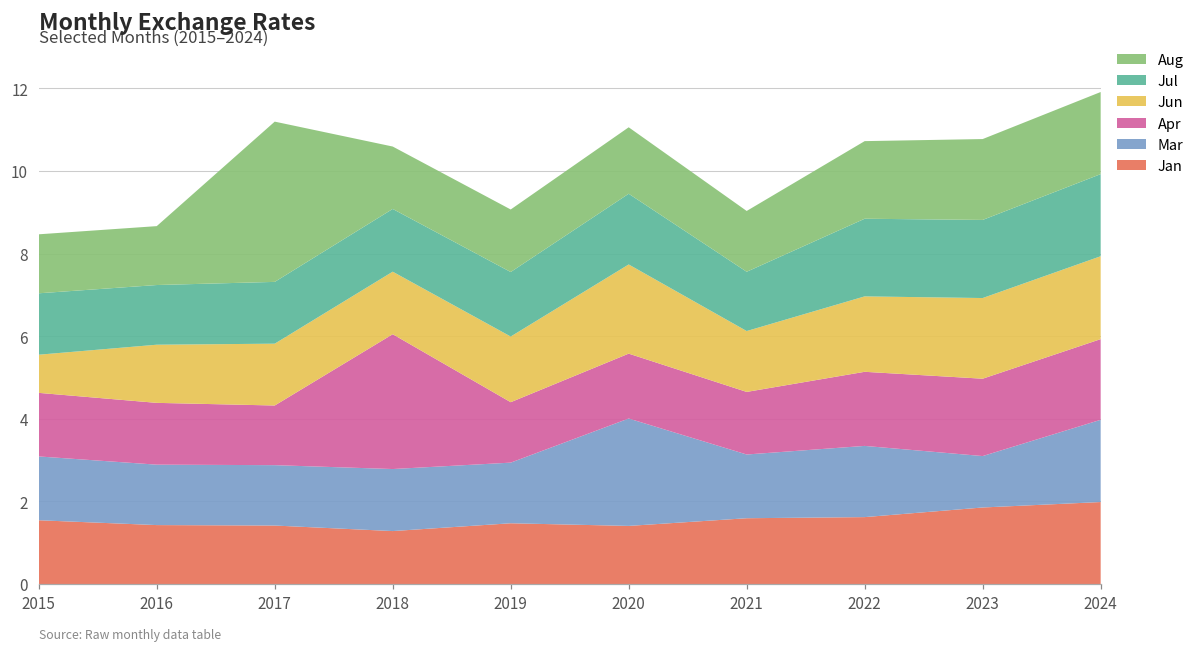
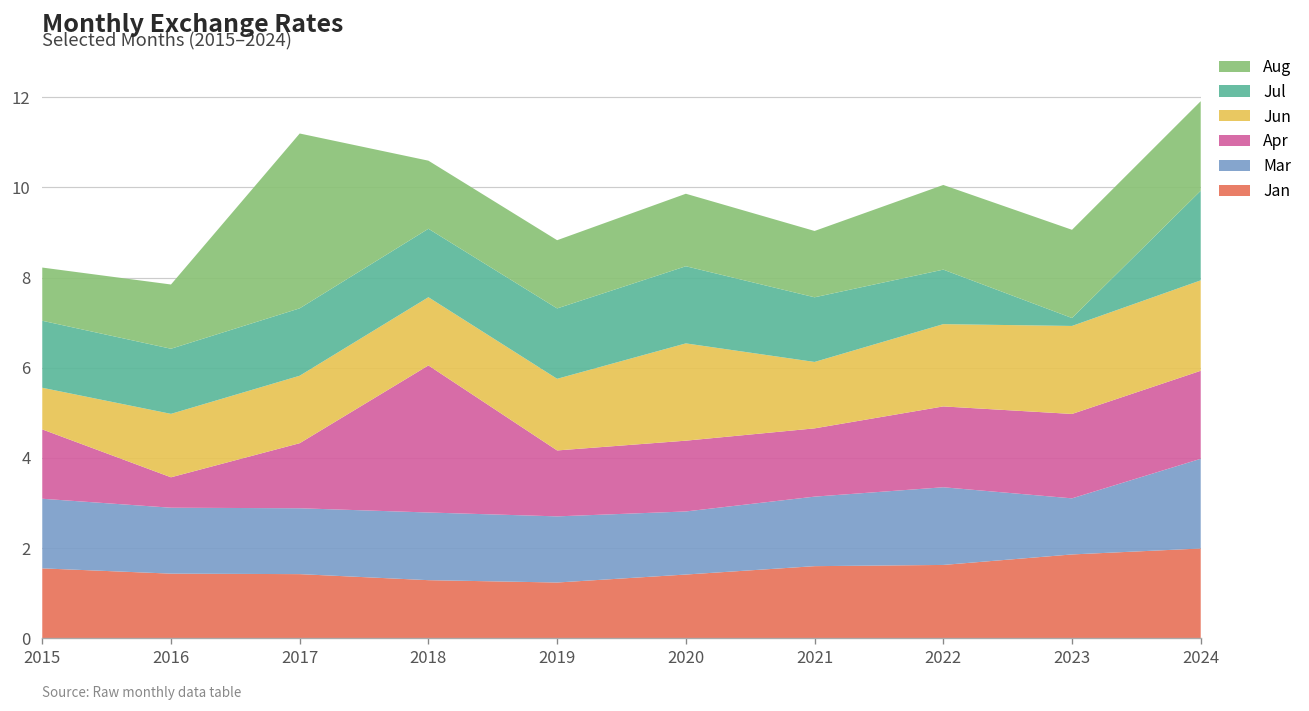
  {
    "Jan": {
      "2015": 1.5,
      "2016": 1.4,
      "2017": 1.4,
      "2018": 1.3,
-     "2019": 1.5,
+     "2019": 1.2,
      "2020": 1.4,
      "2021": 1.6,
      "2022": 1.6,
      "2023": 1.9,
      "2024": 2.0
    },
    "Mar": {
      "2015": 1.5,
      "2016": 1.5,
      "2017": 1.5,
      "2018": 1.5,
      "2019": 1.5,
-     "2020": 2.6,
+     "2020": 1.4,
      "2021": 1.5,
      "2022": 1.7,
      "2023": 1.2,
      "2024": 2.0
    },
    "Apr": {
      "2015": 1.5,
-     "2016": 1.5,
+     "2016": 0.7,
      "2017": 1.4,
      "2018": 3.3,
      "2019": 1.5,
      "2020": 1.6,
      "2021": 1.5,
      "2022": 1.8,
      "2023": 1.9,
      "2024": 2.0
    },
    "Jun": {
      "2015": 0.9,
      "2016": 1.4,
      "2017": 1.5,
      "2018": 1.5,
      "2019": 1.6,
      "2020": 2.2,
      "2021": 1.5,
      "2022": 1.8,
      "2023": 2.0,
      "2024": 2.0
    },
    "Jul": {
      "2015": 1.5,
      "2016": 1.4,
      "2017": 1.5,
      "2018": 1.5,
      "2019": 1.6,
      "2020": 1.7,
      "2021": 1.4,
-     "2022": 1.9,
-     "2023": 1.9,
+     "2022": 1.2,
+     "2023": 0.2,
      "2024": 2.0
    },
    "Aug": {
-     "2015": 1.4,
+     "2015": 1.2,
      "2016": 1.4,
      "2017": 3.9,
      "2018": 1.5,
      "2019": 1.5,
      "2020": 1.6,
      "2021": 1.5,
      "2022": 1.9,
      "2023": 2.0,
      "2024": 2.0
    }
  }
